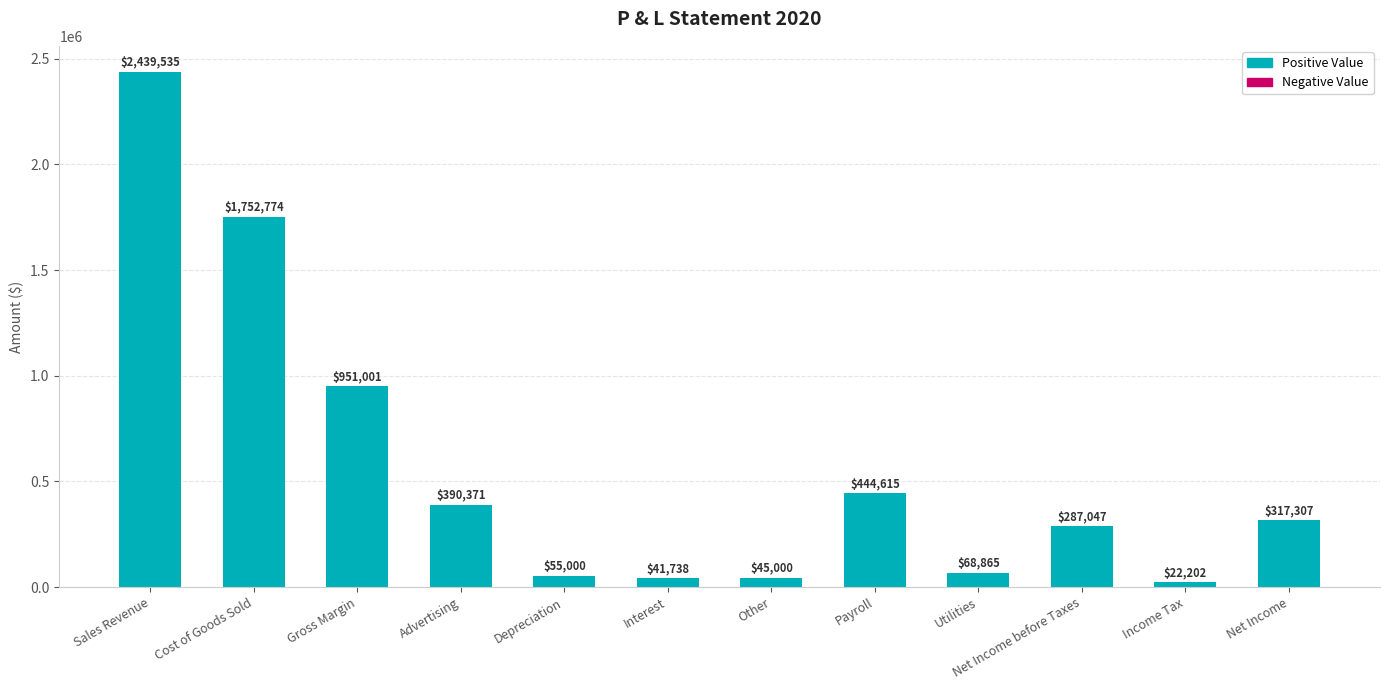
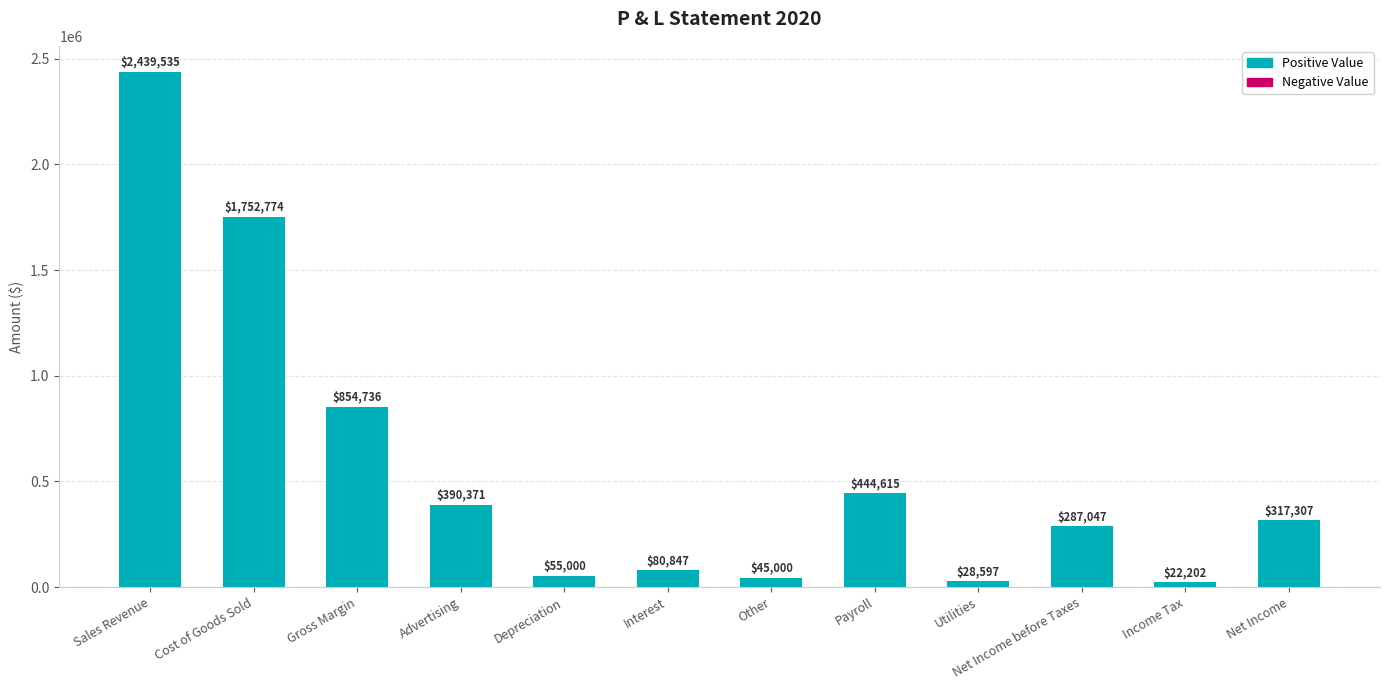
  {
    "Sales Revenue": "$2,439,535",
    "Cost of Goods Sold": "$1,752,774",
-   "Gross Margin": "$951,001",
+   "Gross Margin": "$854,736",
    "Advertising": "$390,371",
    "Depreciation": "$55,000",
-   "Interest": "$41,738",
+   "Interest": "$80,847",
    "Other": "$45,000",
    "Payroll": "$444,615",
-   "Utilities": "$68,865",
+   "Utilities": "$28,597",
    "Net Income before Taxes": "$287,047",
    "Income Tax": "$22,202",
    "Net Income": "$317,307"
  }
